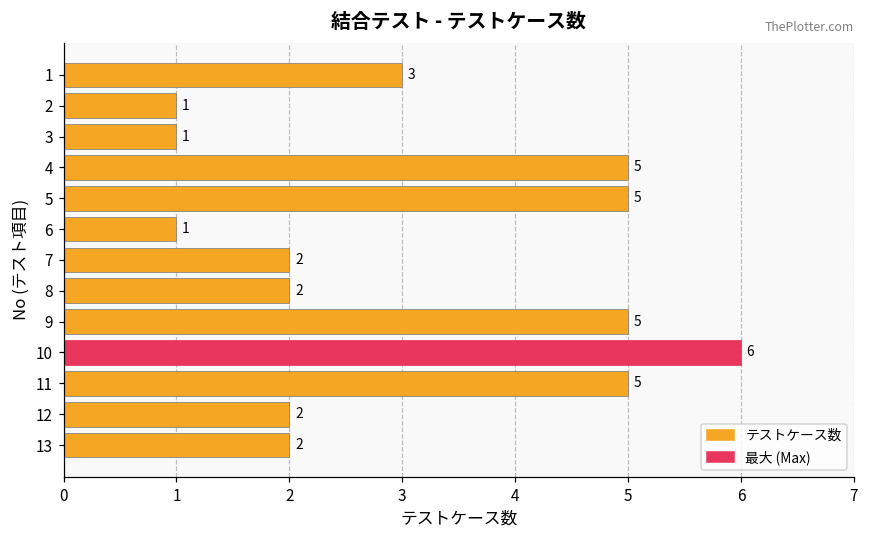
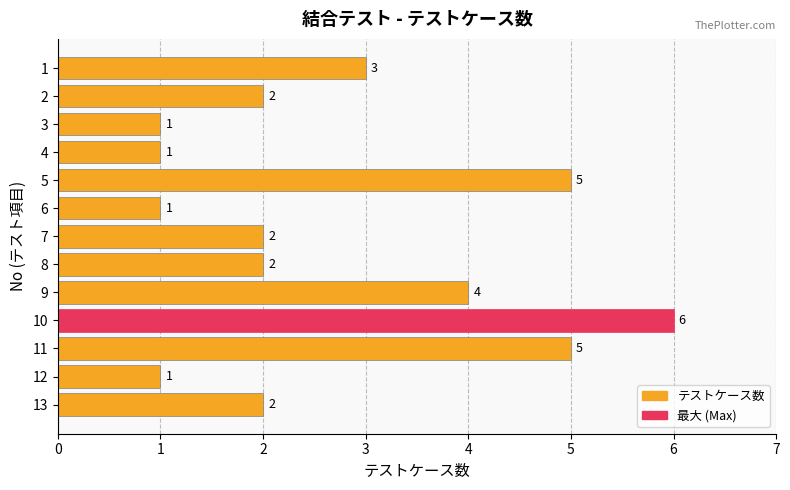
  {
    "1": 3,
-   "2": 1,
+   "2": 2,
    "3": 1,
-   "4": 5,
+   "4": 1,
    "5": 5,
    "6": 1,
    "7": 2,
    "8": 2,
-   "9": 5,
+   "9": 4,
    "10": 6,
    "11": 5,
-   "12": 2,
+   "12": 1,
    "13": 2
  }
